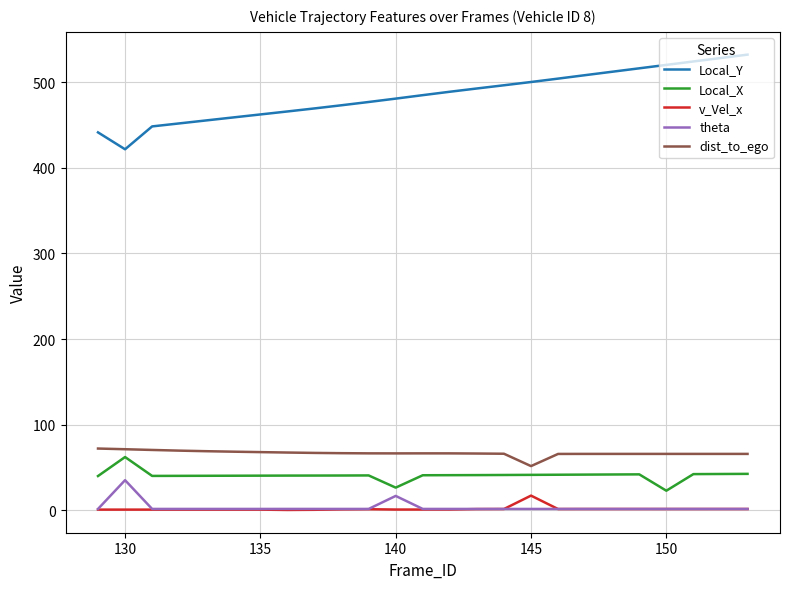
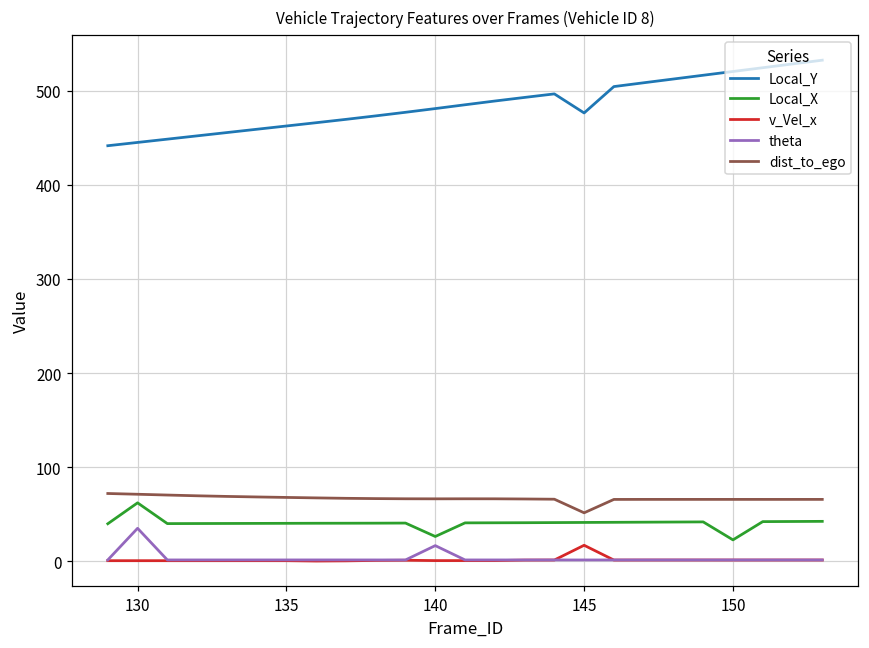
  {
    "Local_Y": {
-     "130": 420,
+     "130": 440,
      "135": 460,
      "140": 480,
-     "145": 500
+     "145": 480
    },
    "Local_X": {
      "130": 60,
      "135": 40,
      "140": 30,
      "145": 40,
      "150": 20
    },
    "v_Vel_x": {
      "130": 0,
      "140": 0,
      "145": 20
    },
    "theta": {
      "130": 40,
      "140": 20,
      "145": 0
    },
    "dist_to_ego": {
      "130": 70,
      "135": 70,
      "140": 70,
      "145": 50,
      "150": 70
    }
  }
